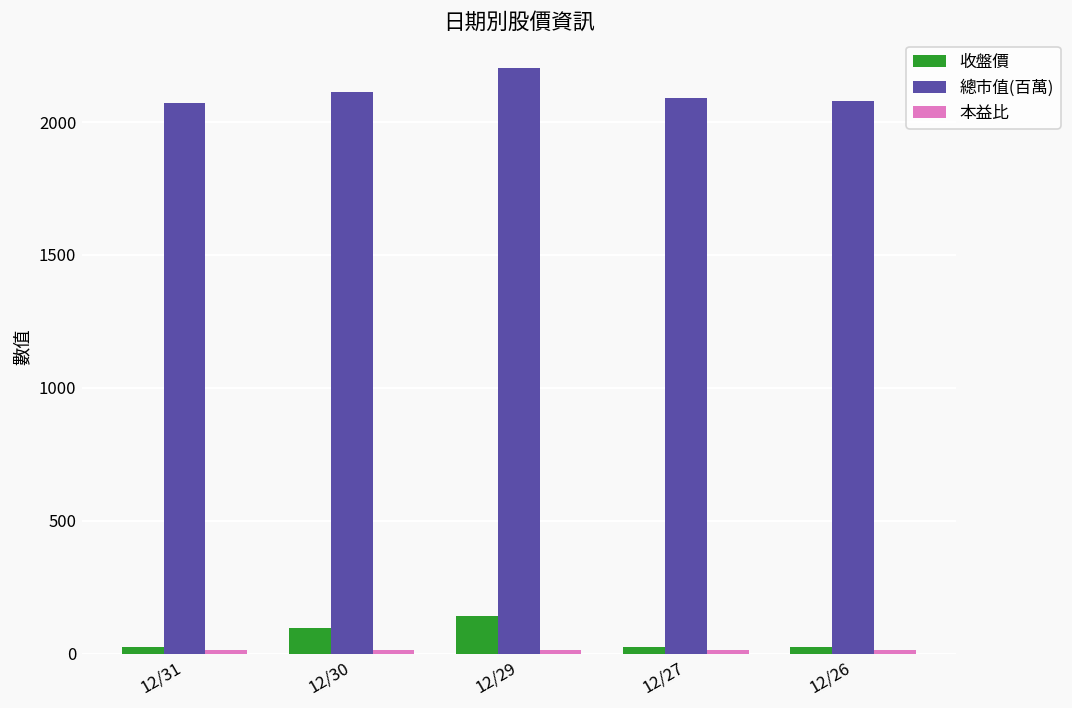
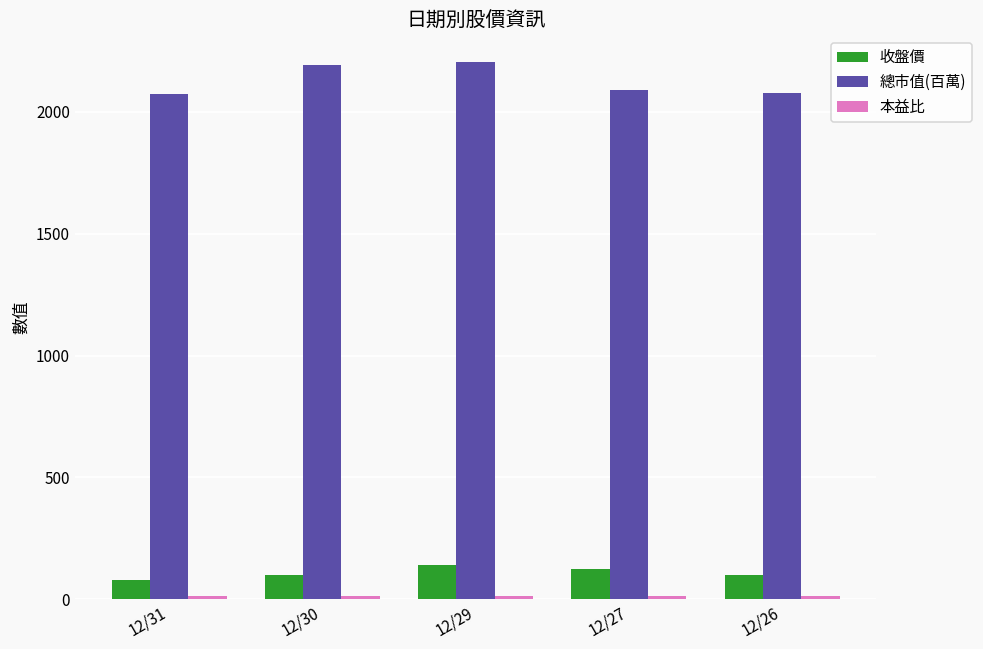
  {
    "收盤價": {
-     "12/31": 20,
+     "12/31": 80,
      "12/30": 100,
      "12/29": 140,
-     "12/27": 20,
-     "12/26": 20
+     "12/27": 120,
+     "12/26": 100
    },
    "總市值(百萬)": {
      "12/31": 2070,
-     "12/30": 2110,
+     "12/30": 2190,
      "12/29": 2200,
      "12/27": 2090,
      "12/26": 2080
    },
    "本益比": {
      "12/31": 10,
      "12/30": 10,
      "12/29": 10,
      "12/27": 10,
      "12/26": 10
    }
  }
